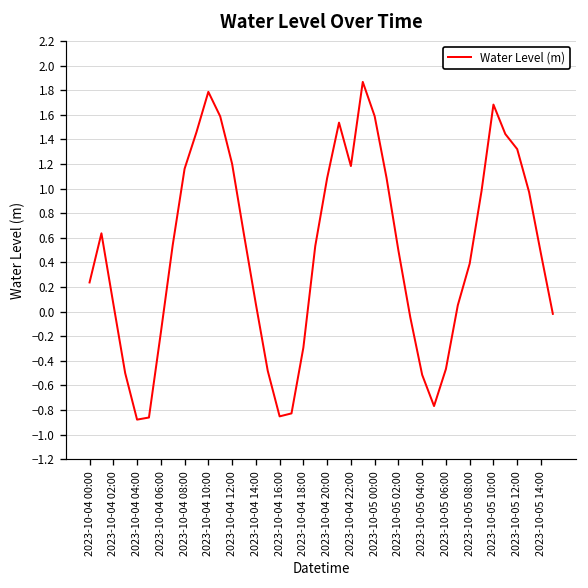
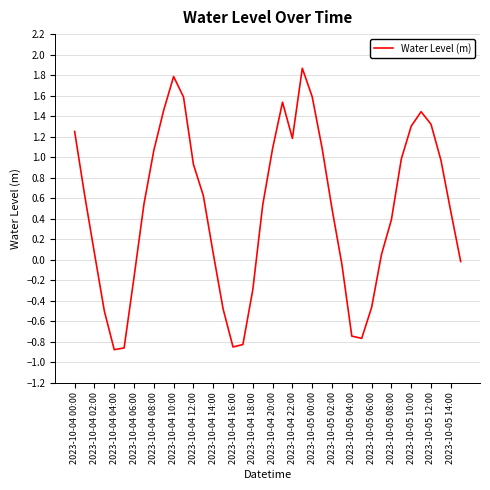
  {
-   "2023-10-04 00:00": 0.24,
+   "2023-10-04 00:00": 1.25,
    "2023-10-04 02:00": 0.06,
    "2023-10-04 04:00": -0.88,
    "2023-10-04 06:00": -0.17,
-   "2023-10-04 08:00": 1.16,
+   "2023-10-04 08:00": 1.06,
    "2023-10-04 10:00": 1.79,
-   "2023-10-04 12:00": 1.20,
+   "2023-10-04 12:00": 0.93,
    "2023-10-04 14:00": 0.06,
    "2023-10-04 16:00": -0.85,
    "2023-10-04 18:00": -0.29,
    "2023-10-04 20:00": 1.08,
    "2023-10-04 22:00": 1.18,
    "2023-10-05 00:00": 1.59,
    "2023-10-05 02:00": 0.50,
-   "2023-10-05 04:00": -0.51,
+   "2023-10-05 04:00": -0.75,
    "2023-10-05 06:00": -0.47,
    "2023-10-05 08:00": 0.39,
-   "2023-10-05 10:00": 1.68,
+   "2023-10-05 10:00": 1.30,
    "2023-10-05 12:00": 1.32,
    "2023-10-05 14:00": 0.47
  }
